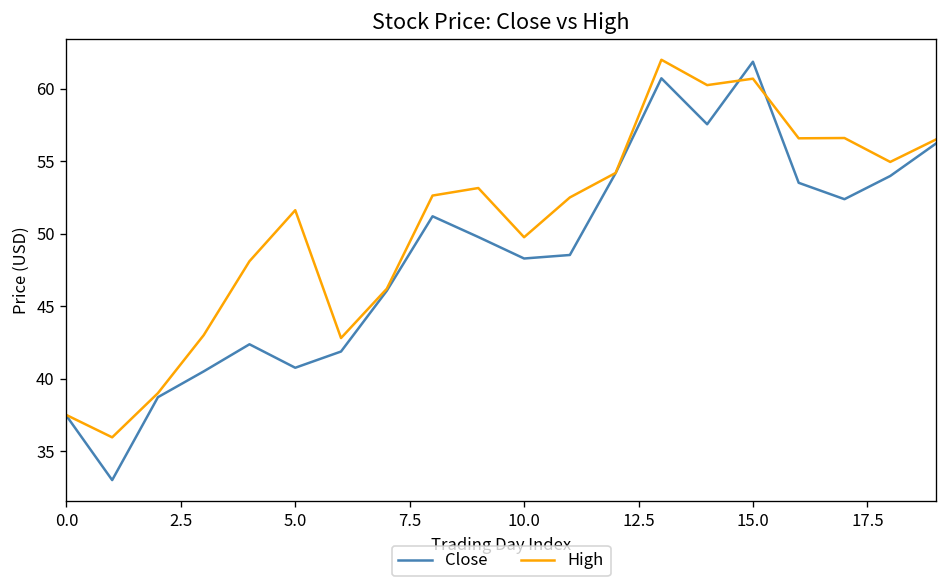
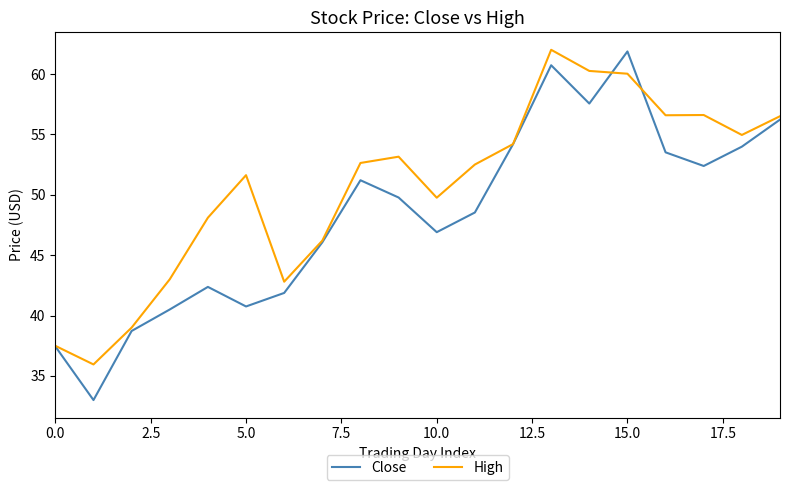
  {
    "Close": {
      "5.0": 40.8,
-     "10.0": 48.3,
+     "10.0": 46.9,
      "15.0": 61.9
    },
    "High": {
      "5.0": 51.6,
      "10.0": 49.8,
-     "15.0": 60.7
+     "15.0": 60.0
    }
  }
